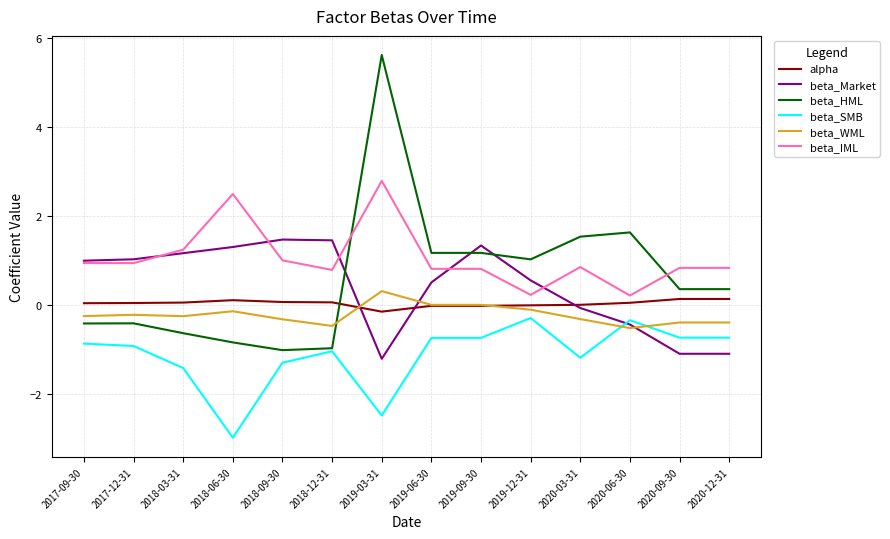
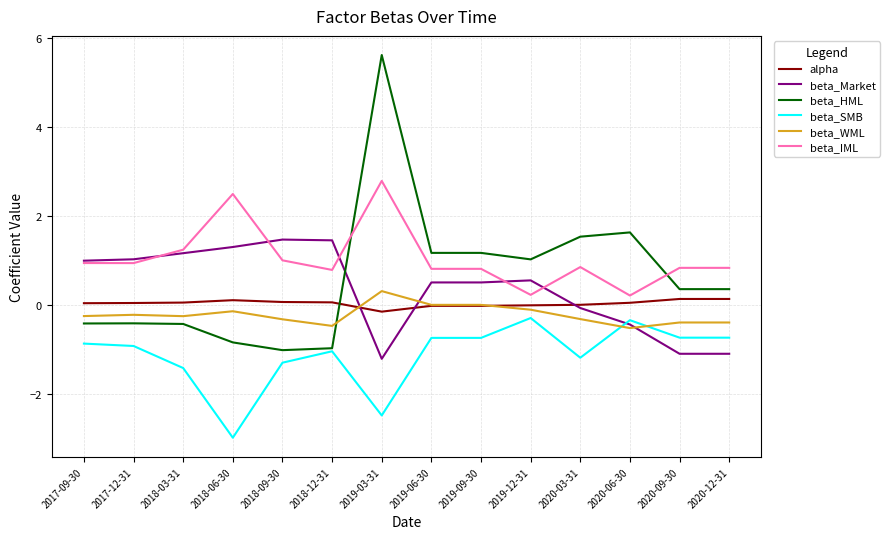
  {
    "alpha": {
      "2017-09-30": 0.0,
      "2017-12-31": 0.1,
      "2018-03-31": 0.1,
      "2018-06-30": 0.1,
      "2018-09-30": 0.1,
      "2018-12-31": 0.1,
      "2019-03-31": -0.1,
      "2019-12-31": 0.0,
      "2020-03-31": 0.0,
      "2020-06-30": 0.1,
      "2020-09-30": 0.1,
      "2020-12-31": 0.1
    },
    "beta_Market": {
      "2017-12-31": 1.0,
      "2018-03-31": 1.2,
      "2018-06-30": 1.3,
      "2018-09-30": 1.5,
      "2018-12-31": 1.5,
      "2019-03-31": -1.2,
      "2019-06-30": 0.5,
-     "2019-09-30": 1.3,
+     "2019-09-30": 0.5,
      "2019-12-31": 0.6,
      "2020-03-31": -0.1,
      "2020-06-30": -0.4,
      "2020-09-30": -1.1,
      "2020-12-31": -1.1
    },
    "beta_HML": {
      "2017-09-30": -0.4,
      "2017-12-31": -0.4,
-     "2018-03-31": -0.6,
+     "2018-03-31": -0.4,
      "2018-06-30": -0.8,
      "2018-09-30": -1.0,
      "2018-12-31": -1.0,
      "2019-03-31": 5.6,
      "2019-06-30": 1.2,
      "2019-09-30": 1.2,
      "2019-12-31": 1.0,
      "2020-03-31": 1.5,
      "2020-06-30": 1.6,
      "2020-09-30": 0.4,
      "2020-12-31": 0.4
    },
    "beta_SMB": {
      "2017-09-30": -0.9,
      "2017-12-31": -0.9,
      "2018-03-31": -1.4,
      "2018-06-30": -3.0,
      "2018-09-30": -1.3,
      "2018-12-31": -1.0,
      "2019-03-31": -2.5,
      "2019-06-30": -0.7,
      "2019-09-30": -0.7,
      "2019-12-31": -0.3,
      "2020-03-31": -1.2,
      "2020-06-30": -0.3,
      "2020-09-30": -0.7,
      "2020-12-31": -0.7
    },
    "beta_WML": {
      "2017-09-30": -0.2,
      "2017-12-31": -0.2,
      "2018-03-31": -0.2,
      "2018-06-30": -0.1,
      "2018-09-30": -0.3,
      "2018-12-31": -0.5,
      "2019-03-31": 0.3,
      "2019-12-31": -0.1,
      "2020-03-31": -0.3,
      "2020-06-30": -0.5,
      "2020-09-30": -0.4,
      "2020-12-31": -0.4
    },
    "beta_IML": {
      "2017-12-31": 1.0,
      "2018-03-31": 1.3,
      "2018-06-30": 2.5,
      "2018-09-30": 1.0,
      "2018-12-31": 0.8,
      "2019-03-31": 2.8,
      "2019-06-30": 0.8,
      "2019-09-30": 0.8,
      "2019-12-31": 0.2,
      "2020-03-31": 0.9,
      "2020-06-30": 0.2,
      "2020-09-30": 0.8,
      "2020-12-31": 0.8
    }
  }
